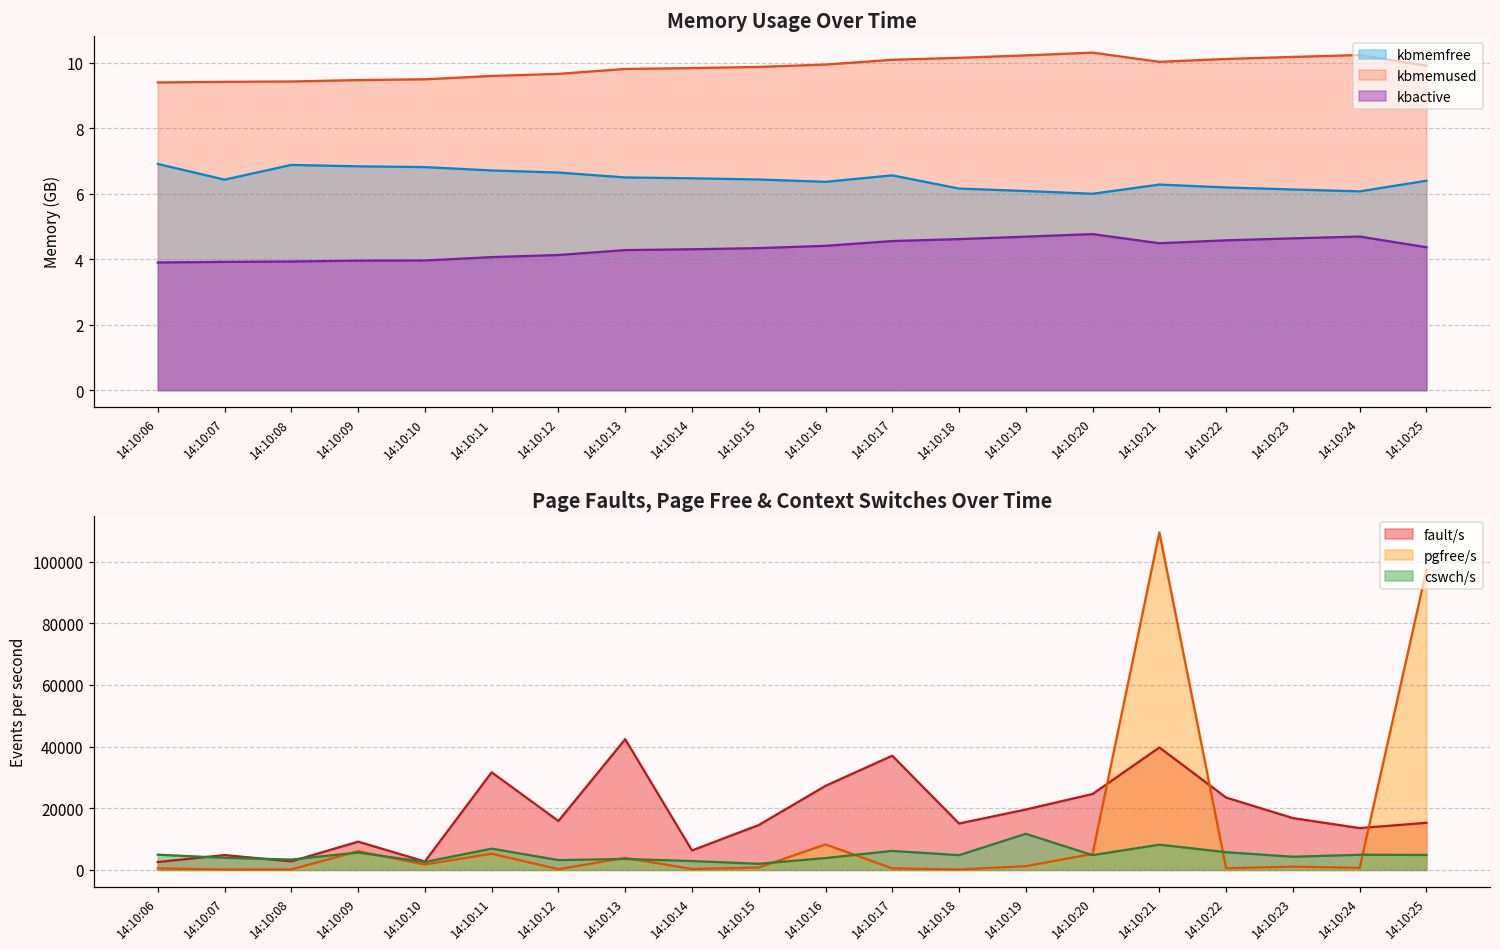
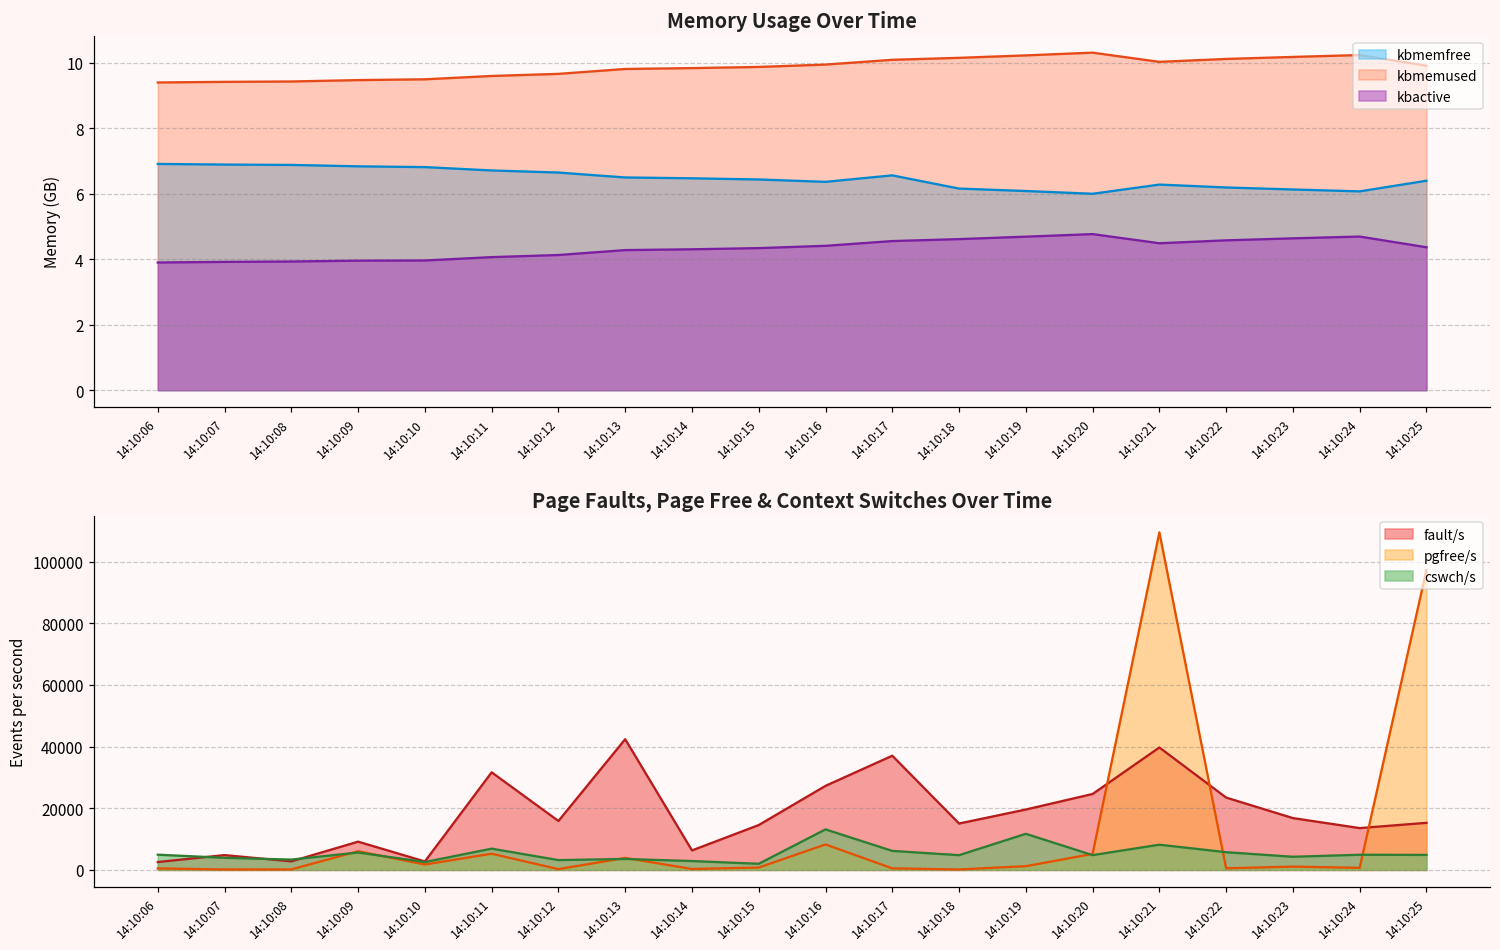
  {
    "Memory Usage Over Time": {
      "kbmemfree": {
        "14:10:06": 6.9,
-       "14:10:07": 6.4,
+       "14:10:07": 6.9,
        "14:10:08": 6.9,
        "14:10:09": 6.8,
        "14:10:10": 6.8,
        "14:10:11": 6.7,
        "14:10:12": 6.6,
        "14:10:13": 6.5,
        "14:10:14": 6.5,
        "14:10:15": 6.4,
        "14:10:16": 6.4,
        "14:10:17": 6.6,
        "14:10:18": 6.2,
        "14:10:19": 6.1,
        "14:10:20": 6.0,
        "14:10:21": 6.3,
        "14:10:22": 6.2,
        "14:10:23": 6.1,
        "14:10:24": 6.1,
        "14:10:25": 6.4
      },
      "kbmemused": {
        "14:10:06": 9.4,
        "14:10:07": 9.4,
        "14:10:08": 9.4,
        "14:10:09": 9.5,
        "14:10:10": 9.5,
        "14:10:11": 9.6,
        "14:10:12": 9.7,
        "14:10:13": 9.8,
        "14:10:14": 9.8,
        "14:10:15": 9.9,
        "14:10:16": 9.9,
        "14:10:17": 10.1,
        "14:10:18": 10.1,
        "14:10:19": 10.2,
        "14:10:20": 10.3,
        "14:10:21": 10.0,
        "14:10:22": 10.1,
        "14:10:23": 10.2
      },
      "kbactive": {
        "14:10:06": 3.9,
        "14:10:07": 3.9,
        "14:10:08": 3.9,
        "14:10:09": 4.0,
        "14:10:10": 4.0,
        "14:10:11": 4.1,
        "14:10:12": 4.1,
        "14:10:13": 4.3,
        "14:10:14": 4.3,
        "14:10:15": 4.3,
        "14:10:16": 4.4,
        "14:10:17": 4.6,
        "14:10:18": 4.6,
        "14:10:19": 4.7,
        "14:10:20": 4.8,
        "14:10:21": 4.5,
        "14:10:22": 4.6,
        "14:10:23": 4.6,
        "14:10:24": 4.7,
        "14:10:25": 4.4
      }
    },
    "Page Faults, Page Free & Context Switches Over Time": {
      "fault/s": {
        "14:10:06": 3000,
        "14:10:09": 9000,
        "14:10:11": 32000,
        "14:10:12": 16000,
        "14:10:13": 42000,
        "14:10:14": 6000,
        "14:10:15": 15000,
        "14:10:16": 27000,
        "14:10:17": 37000,
        "14:10:18": 15000,
        "14:10:19": 20000,
        "14:10:20": 25000,
        "14:10:21": 40000,
        "14:10:22": 23000,
        "14:10:23": 17000,
        "14:10:24": 14000,
        "14:10:25": 15000
      },
      "pgfree/s": {
        "14:10:06": 0,
        "14:10:07": 0,
        "14:10:08": 0,
        "14:10:11": 5000,
        "14:10:12": 0,
        "14:10:14": 0,
        "14:10:15": 1000,
        "14:10:16": 8000,
        "14:10:17": 1000,
        "14:10:18": 0,
        "14:10:19": 1000,
        "14:10:21": 110000,
        "14:10:22": 1000,
        "14:10:23": 1000,
        "14:10:24": 1000
      },
      "cswch/s": {
        "14:10:06": 5000,
        "14:10:11": 7000,
        "14:10:12": 3000,
        "14:10:14": 3000,
        "14:10:15": 2000,
-       "14:10:16": 4000,
+       "14:10:16": 13000,
        "14:10:17": 6000,
        "14:10:18": 5000,
        "14:10:19": 12000,
        "14:10:21": 8000,
        "14:10:22": 6000,
        "14:10:23": 4000,
        "14:10:24": 5000,
        "14:10:25": 5000
      }
    }
  }
